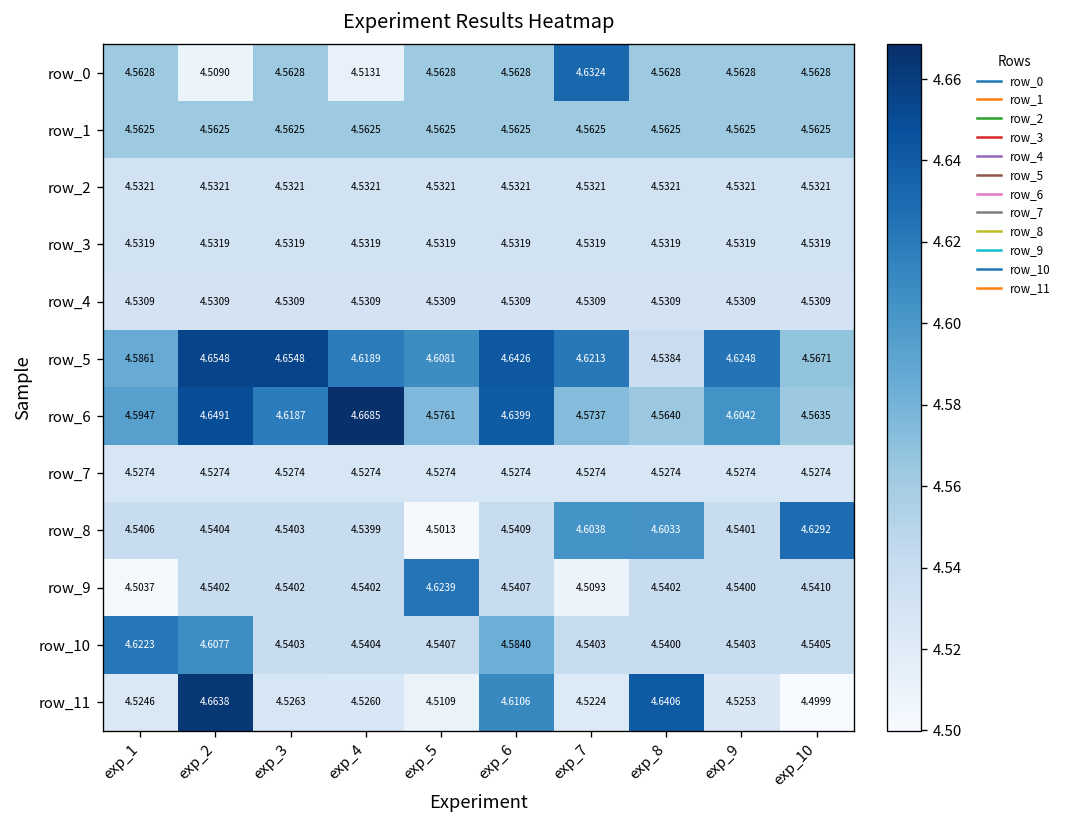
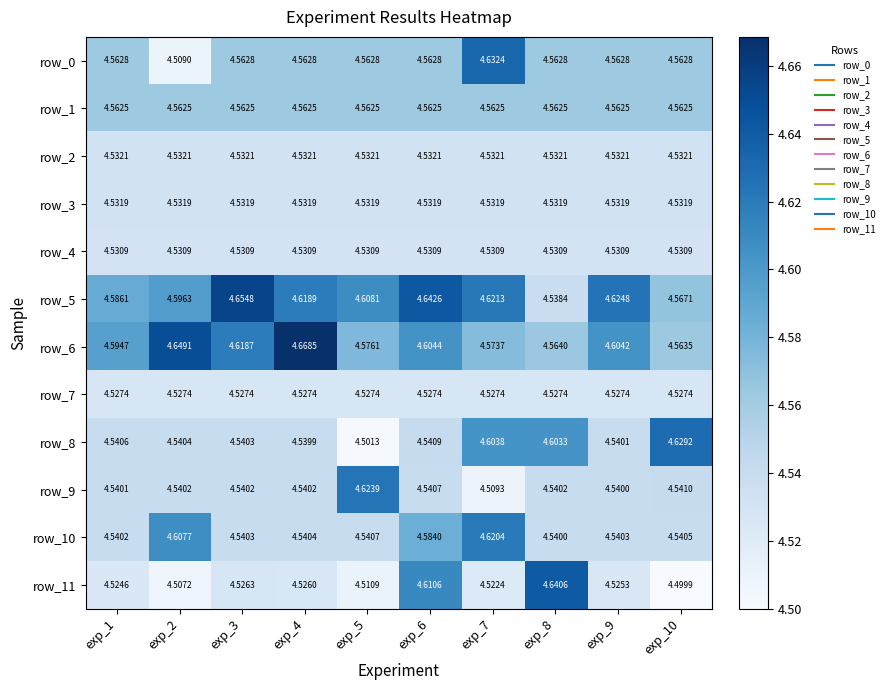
  {
    "row_0": {
      "exp_1": 4.5628,
      "exp_2": 4.5090,
      "exp_3": 4.5628,
-     "exp_4": 4.5131,
+     "exp_4": 4.5628,
      "exp_5": 4.5628,
      "exp_6": 4.5628,
      "exp_7": 4.6324,
      "exp_8": 4.5628,
      "exp_9": 4.5628,
      "exp_10": 4.5628
    },
    "row_1": {
      "exp_1": 4.5625,
      "exp_2": 4.5625,
      "exp_3": 4.5625,
      "exp_4": 4.5625,
      "exp_5": 4.5625,
      "exp_6": 4.5625,
      "exp_7": 4.5625,
      "exp_8": 4.5625,
      "exp_9": 4.5625,
      "exp_10": 4.5625
    },
    "row_2": {
      "exp_1": 4.5321,
      "exp_2": 4.5321,
      "exp_3": 4.5321,
      "exp_4": 4.5321,
      "exp_5": 4.5321,
      "exp_6": 4.5321,
      "exp_7": 4.5321,
      "exp_8": 4.5321,
      "exp_9": 4.5321,
      "exp_10": 4.5321
    },
    "row_3": {
      "exp_1": 4.5319,
      "exp_2": 4.5319,
      "exp_3": 4.5319,
      "exp_4": 4.5319,
      "exp_5": 4.5319,
      "exp_6": 4.5319,
      "exp_7": 4.5319,
      "exp_8": 4.5319,
      "exp_9": 4.5319,
      "exp_10": 4.5319
    },
    "row_4": {
      "exp_1": 4.5309,
      "exp_2": 4.5309,
      "exp_3": 4.5309,
      "exp_4": 4.5309,
      "exp_5": 4.5309,
      "exp_6": 4.5309,
      "exp_7": 4.5309,
      "exp_8": 4.5309,
      "exp_9": 4.5309,
      "exp_10": 4.5309
    },
    "row_5": {
      "exp_1": 4.5861,
-     "exp_2": 4.6548,
+     "exp_2": 4.5963,
      "exp_3": 4.6548,
      "exp_4": 4.6189,
      "exp_5": 4.6081,
      "exp_6": 4.6426,
      "exp_7": 4.6213,
      "exp_8": 4.5384,
      "exp_9": 4.6248,
      "exp_10": 4.5671
    },
    "row_6": {
      "exp_1": 4.5947,
      "exp_2": 4.6491,
      "exp_3": 4.6187,
      "exp_4": 4.6685,
      "exp_5": 4.5761,
-     "exp_6": 4.6399,
+     "exp_6": 4.6044,
      "exp_7": 4.5737,
      "exp_8": 4.5640,
      "exp_9": 4.6042,
      "exp_10": 4.5635
    },
    "row_7": {
      "exp_1": 4.5274,
      "exp_2": 4.5274,
      "exp_3": 4.5274,
      "exp_4": 4.5274,
      "exp_5": 4.5274,
      "exp_6": 4.5274,
      "exp_7": 4.5274,
      "exp_8": 4.5274,
      "exp_9": 4.5274,
      "exp_10": 4.5274
    },
    "row_8": {
      "exp_1": 4.5406,
      "exp_2": 4.5404,
      "exp_3": 4.5403,
      "exp_4": 4.5399,
      "exp_5": 4.5013,
      "exp_6": 4.5409,
      "exp_7": 4.6038,
      "exp_8": 4.6033,
      "exp_9": 4.5401,
      "exp_10": 4.6292
    },
    "row_9": {
-     "exp_1": 4.5037,
+     "exp_1": 4.5401,
      "exp_2": 4.5402,
      "exp_3": 4.5402,
      "exp_4": 4.5402,
      "exp_5": 4.6239,
      "exp_6": 4.5407,
      "exp_7": 4.5093,
      "exp_8": 4.5402,
      "exp_9": 4.5400,
      "exp_10": 4.5410
    },
    "row_10": {
-     "exp_1": 4.6223,
+     "exp_1": 4.5402,
      "exp_2": 4.6077,
      "exp_3": 4.5403,
      "exp_4": 4.5404,
      "exp_5": 4.5407,
      "exp_6": 4.5840,
-     "exp_7": 4.5403,
+     "exp_7": 4.6204,
      "exp_8": 4.5400,
      "exp_9": 4.5403,
      "exp_10": 4.5405
    },
    "row_11": {
      "exp_1": 4.5246,
-     "exp_2": 4.6638,
+     "exp_2": 4.5072,
      "exp_3": 4.5263,
      "exp_4": 4.5260,
      "exp_5": 4.5109,
      "exp_6": 4.6106,
      "exp_7": 4.5224,
      "exp_8": 4.6406,
      "exp_9": 4.5253,
      "exp_10": 4.4999
    }
  }
